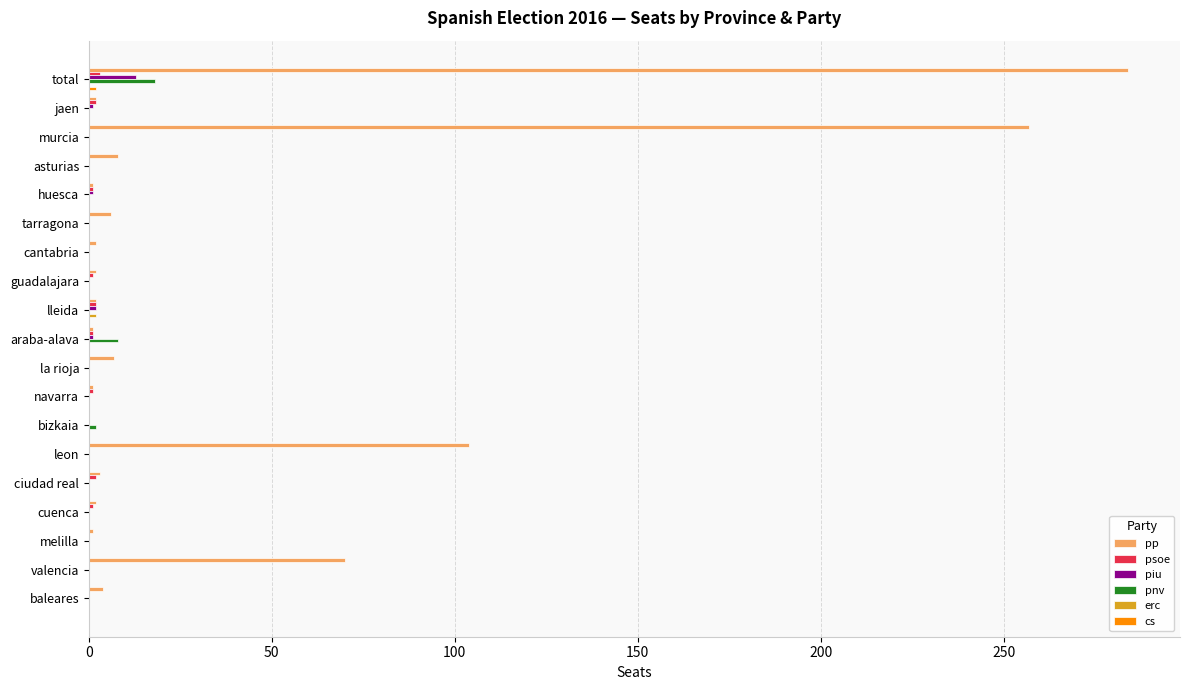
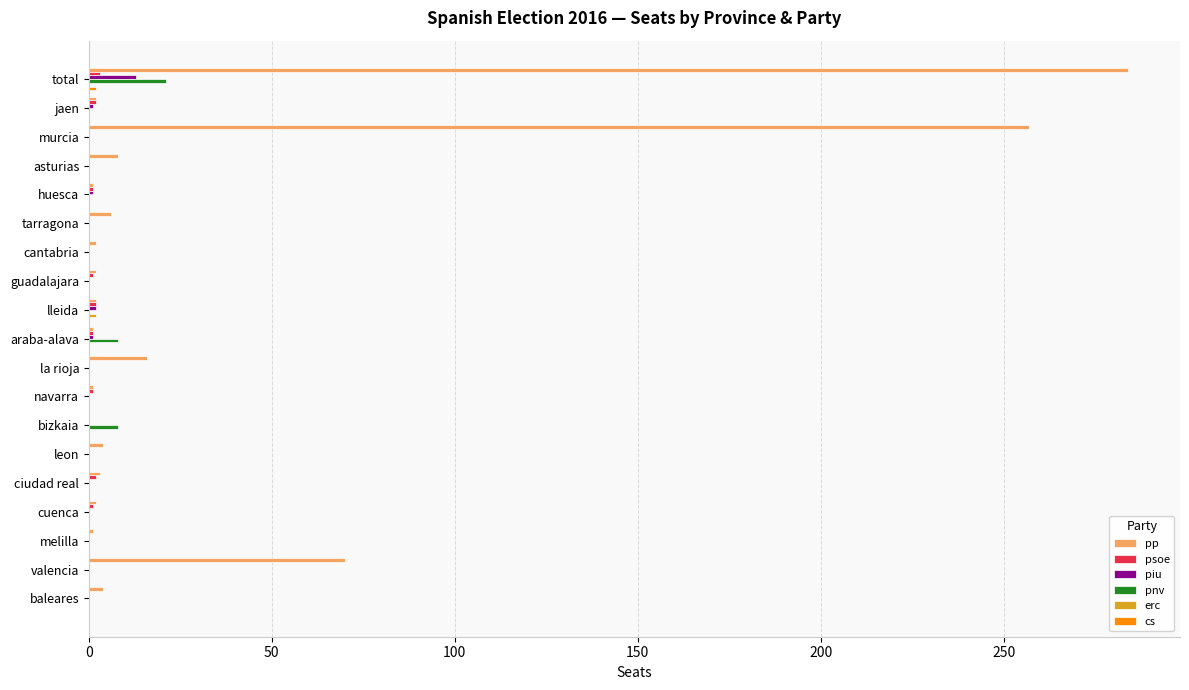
  {
    "pp": {
      "total": 284,
      "jaen": 2,
      "murcia": 257,
      "asturias": 8,
      "huesca": 1,
      "tarragona": 6,
      "cantabria": 2,
      "guadalajara": 2,
      "lleida": 2,
      "araba-alava": 1,
-     "la rioja": 7,
+     "la rioja": 16,
      "navarra": 1,
      "bizkaia": 0,
-     "leon": 104,
+     "leon": 4,
      "ciudad real": 3,
      "cuenca": 2,
      "melilla": 1,
      "valencia": 70,
      "baleares": 4
    },
    "psoe": {
      "total": 3,
      "jaen": 2,
      "murcia": 0,
      "asturias": 0,
      "huesca": 1,
      "tarragona": 0,
      "cantabria": 0,
      "guadalajara": 1,
      "lleida": 2,
      "araba-alava": 1,
      "la rioja": 0,
      "navarra": 1,
      "bizkaia": 0,
      "leon": 0,
      "ciudad real": 2,
      "cuenca": 1,
      "melilla": 0,
      "valencia": 0,
      "baleares": 0
    },
    "piu": {
      "total": 13,
      "jaen": 1,
      "murcia": 0,
      "asturias": 0,
      "huesca": 1,
      "tarragona": 0,
      "cantabria": 0,
      "guadalajara": 0,
      "lleida": 2,
      "araba-alava": 1,
      "la rioja": 0,
      "navarra": 0,
      "bizkaia": 0,
      "leon": 0,
      "ciudad real": 0,
      "cuenca": 0,
      "melilla": 0,
      "valencia": 0,
      "baleares": 0
    },
    "pnv": {
-     "total": 18,
+     "total": 21,
      "jaen": 0,
      "murcia": 0,
      "asturias": 0,
      "huesca": 0,
      "tarragona": 0,
      "cantabria": 0,
      "guadalajara": 0,
      "lleida": 0,
      "araba-alava": 8,
      "la rioja": 0,
      "navarra": 0,
-     "bizkaia": 2,
+     "bizkaia": 8,
      "leon": 0,
      "ciudad real": 0,
      "cuenca": 0,
      "melilla": 0,
      "valencia": 0,
      "baleares": 0
    }
  }
